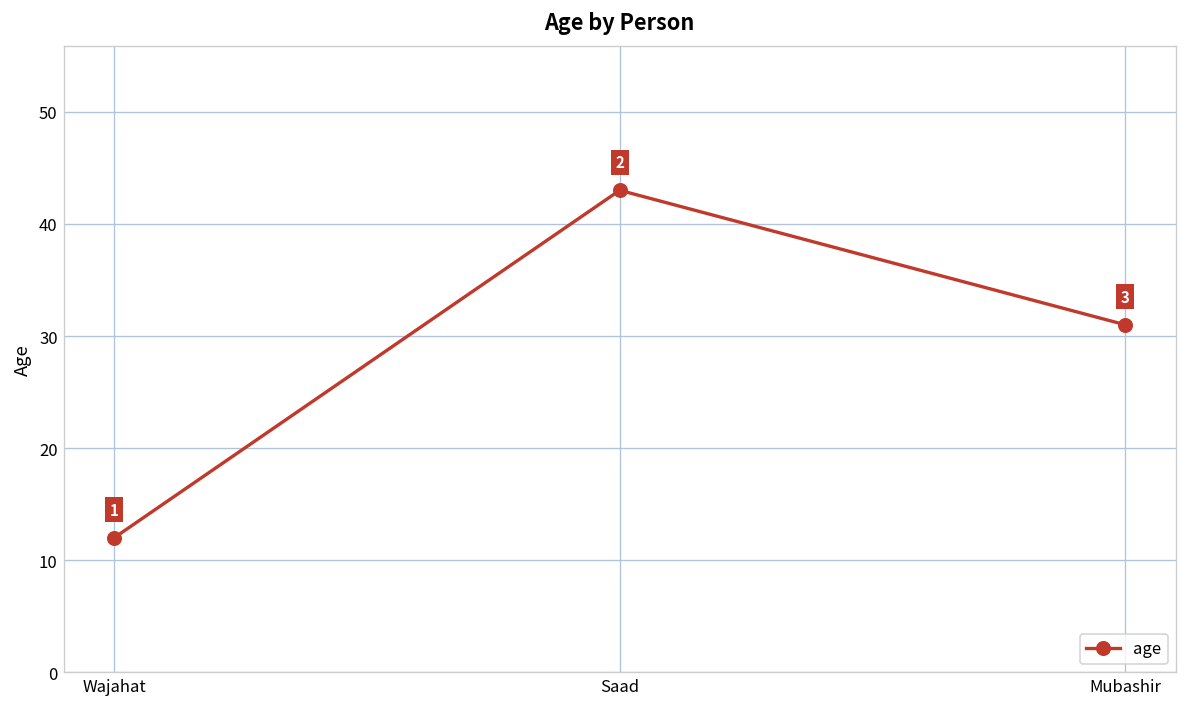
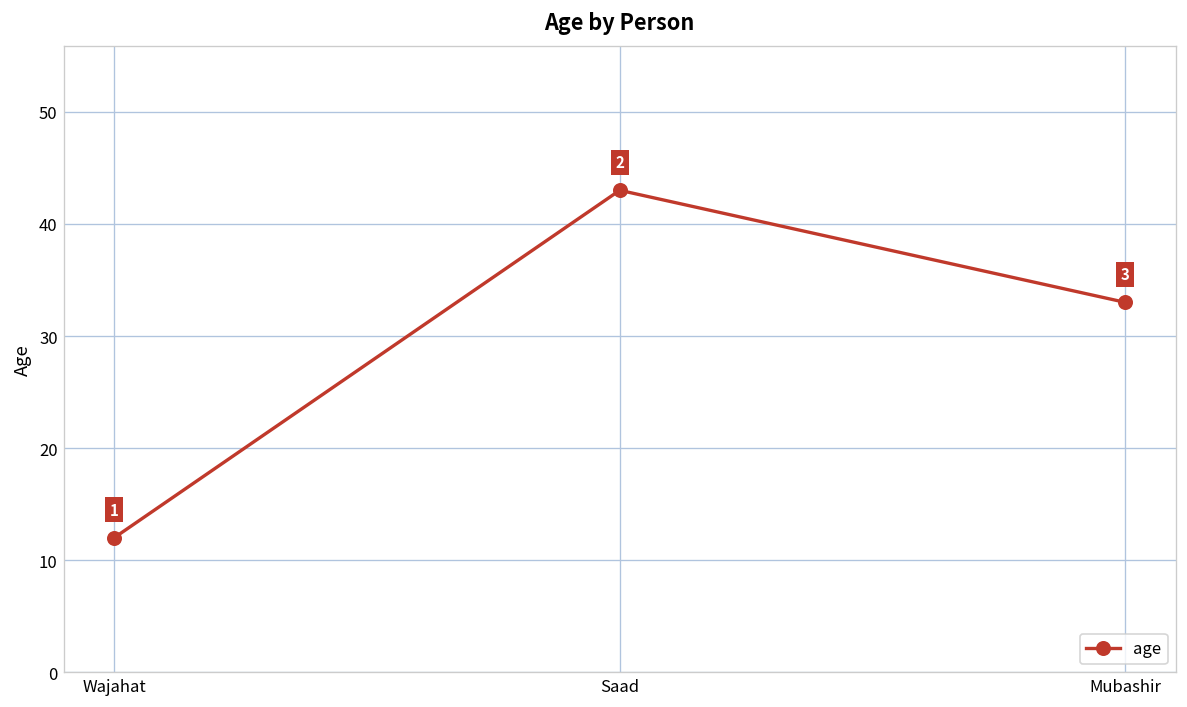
  {
-   "Mubashir": 31
+   "Mubashir": 33
  }
